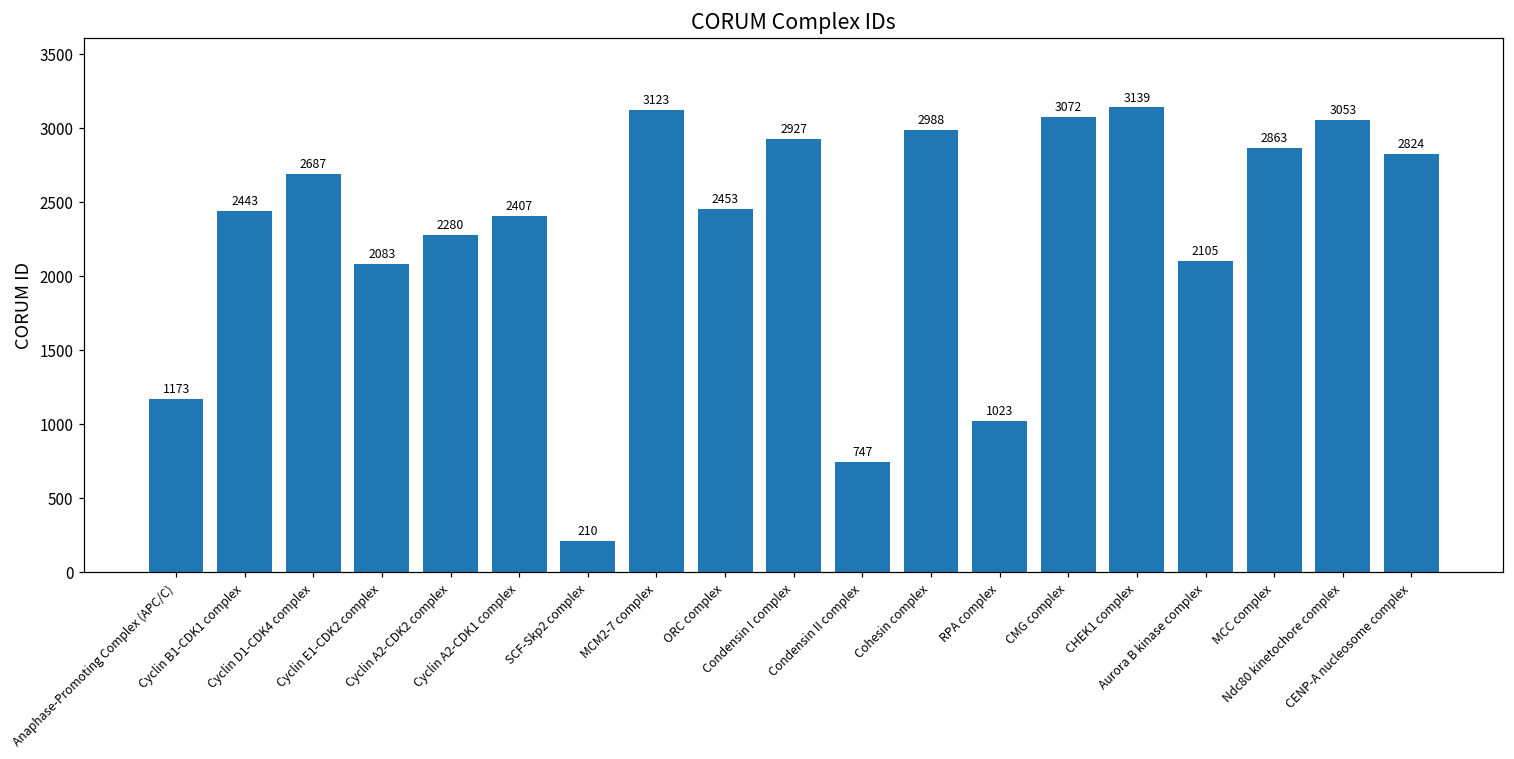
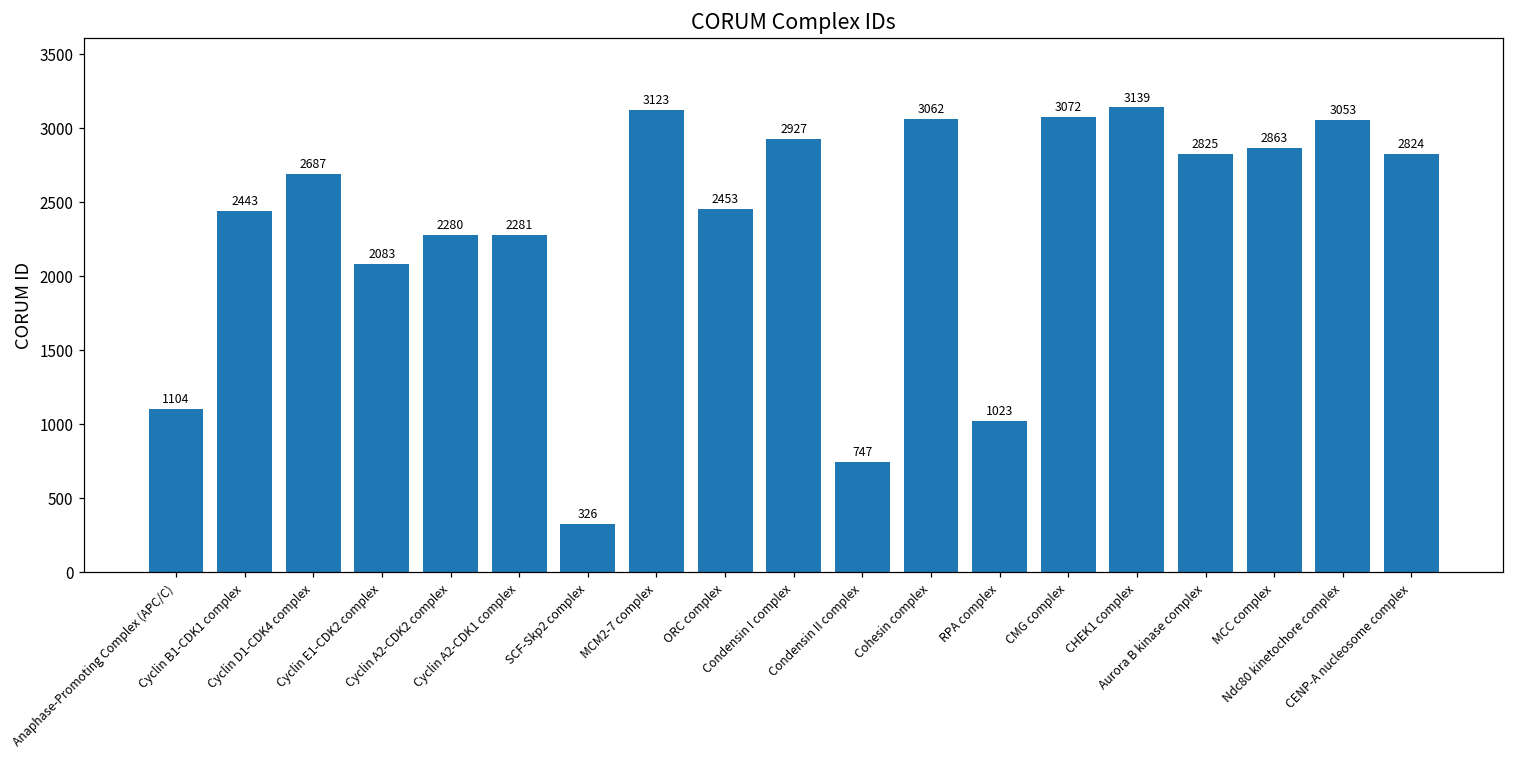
  {
-   "Anaphase-Promoting Complex (APC/C)": 1173,
+   "Anaphase-Promoting Complex (APC/C)": 1104,
    "Cyclin B1-CDK1 complex": 2443,
    "Cyclin D1-CDK4 complex": 2687,
    "Cyclin E1-CDK2 complex": 2083,
    "Cyclin A2-CDK2 complex": 2280,
-   "Cyclin A2-CDK1 complex": 2407,
-   "SCF-Skp2 complex": 210,
+   "Cyclin A2-CDK1 complex": 2281,
+   "SCF-Skp2 complex": 326,
    "MCM2-7 complex": 3123,
    "ORC complex": 2453,
    "Condensin I complex": 2927,
    "Condensin II complex": 747,
-   "Cohesin complex": 2988,
+   "Cohesin complex": 3062,
    "RPA complex": 1023,
    "CMG complex": 3072,
    "CHEK1 complex": 3139,
-   "Aurora B kinase complex": 2105,
+   "Aurora B kinase complex": 2825,
    "MCC complex": 2863,
    "Ndc80 kinetochore complex": 3053,
    "CENP-A nucleosome complex": 2824
  }
